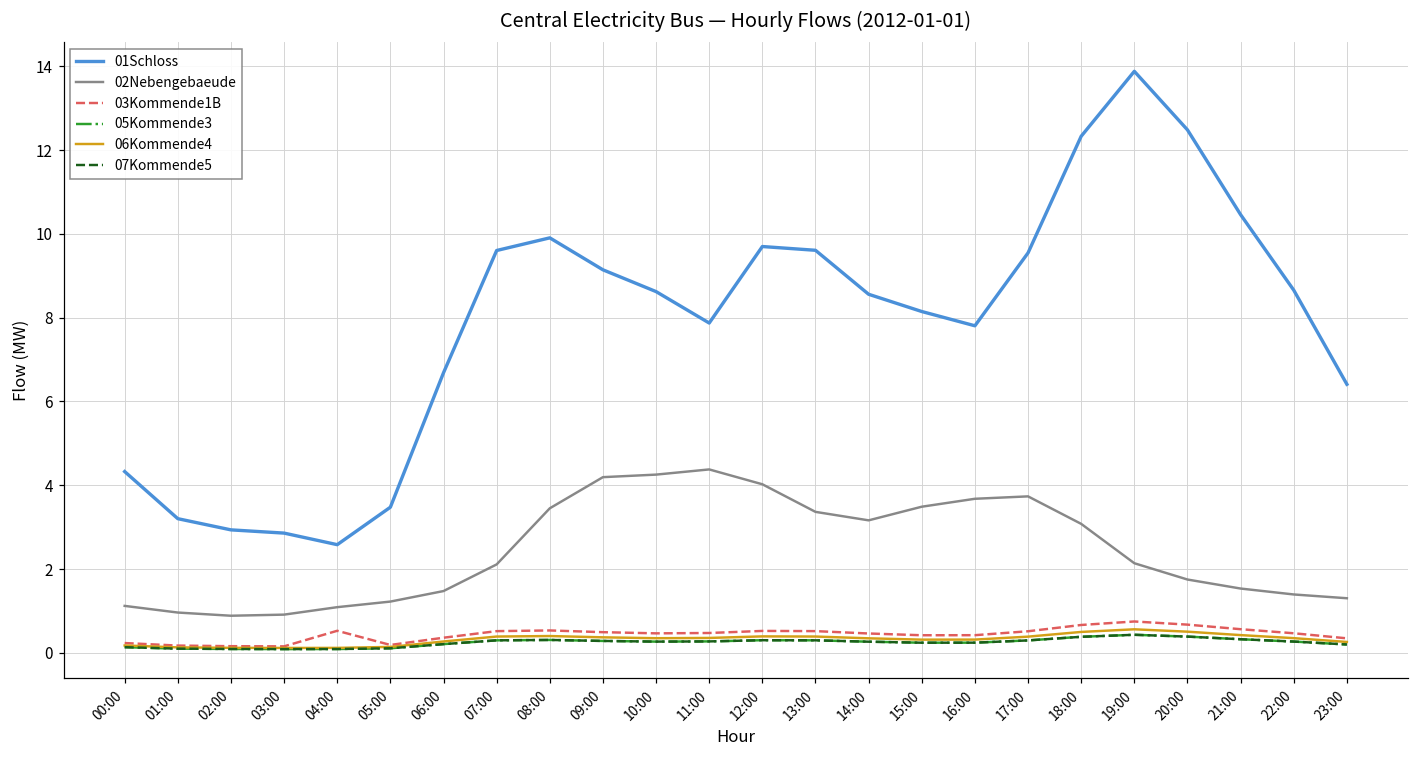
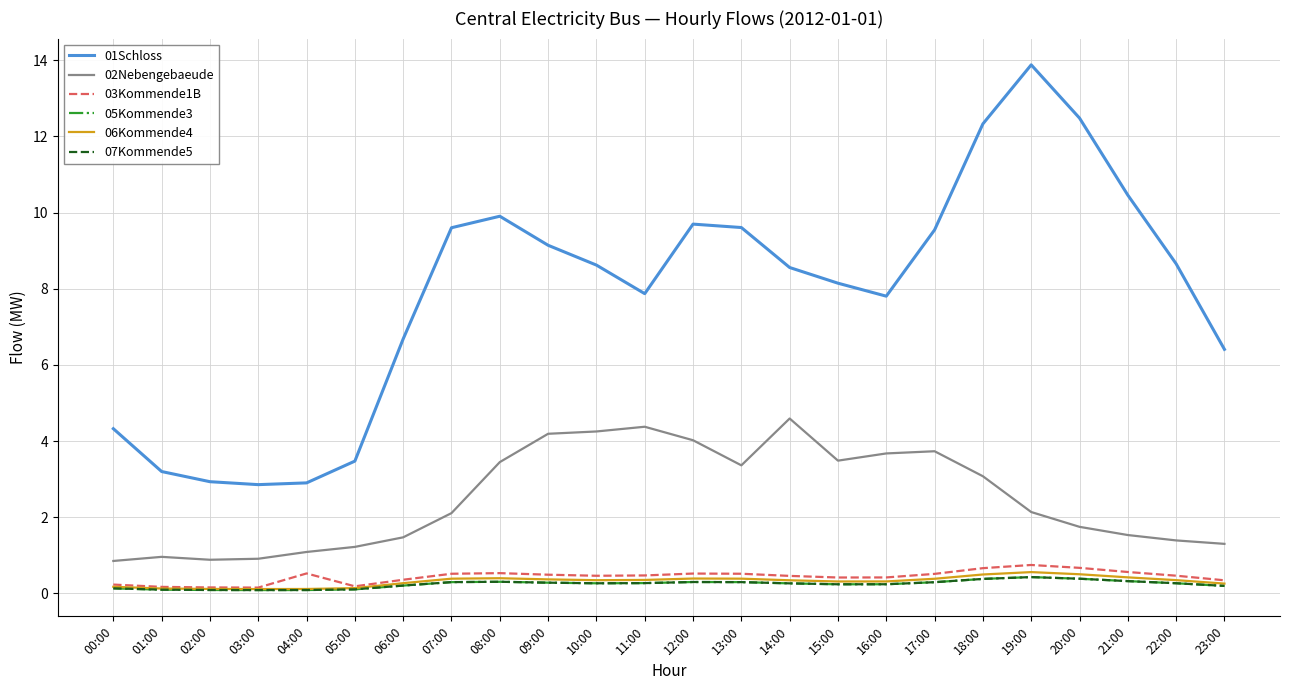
  {
    "01Schloss": {
      "00:00": 4.3,
      "01:00": 3.2,
      "02:00": 2.9,
      "03:00": 2.9,
-     "04:00": 2.6,
+     "04:00": 2.9,
      "05:00": 3.5,
      "06:00": 6.7,
      "07:00": 9.6,
      "08:00": 9.9,
      "09:00": 9.1,
      "10:00": 8.6,
      "11:00": 7.9,
      "12:00": 9.7,
      "13:00": 9.6,
      "14:00": 8.6,
      "15:00": 8.1,
      "16:00": 7.8,
      "17:00": 9.5,
      "18:00": 12.3,
      "19:00": 13.9,
      "20:00": 12.5,
      "21:00": 10.5,
      "22:00": 8.7,
      "23:00": 6.4
    },
    "02Nebengebaeude": {
-     "00:00": 1.1,
+     "00:00": 0.9,
      "01:00": 1.0,
      "02:00": 0.9,
      "03:00": 0.9,
      "04:00": 1.1,
      "05:00": 1.2,
      "06:00": 1.5,
      "07:00": 2.1,
      "08:00": 3.4,
      "09:00": 4.2,
      "10:00": 4.3,
      "11:00": 4.4,
      "12:00": 4.0,
      "13:00": 3.4,
-     "14:00": 3.2,
+     "14:00": 4.6,
      "15:00": 3.5,
      "16:00": 3.7,
      "17:00": 3.7,
      "18:00": 3.1,
      "19:00": 2.1,
      "20:00": 1.7,
      "21:00": 1.5,
      "22:00": 1.4,
      "23:00": 1.3
    },
    "03Kommende1B": {
      "04:00": 0.5,
      "06:00": 0.4,
      "07:00": 0.5,
      "08:00": 0.5,
      "09:00": 0.5,
      "10:00": 0.5,
      "11:00": 0.5,
      "12:00": 0.5,
      "13:00": 0.5,
      "14:00": 0.5,
      "15:00": 0.4,
      "16:00": 0.4,
      "17:00": 0.5,
      "18:00": 0.7,
      "19:00": 0.7,
      "20:00": 0.7,
      "21:00": 0.6,
      "22:00": 0.5,
      "23:00": 0.3
    },
    "07Kommende5": {
      "07:00": 0.3,
      "08:00": 0.3,
      "09:00": 0.3,
      "10:00": 0.3,
      "11:00": 0.3,
      "12:00": 0.3,
      "13:00": 0.3,
      "14:00": 0.3,
      "15:00": 0.2,
      "16:00": 0.2,
      "17:00": 0.3,
      "18:00": 0.4,
      "19:00": 0.4,
      "20:00": 0.4,
      "21:00": 0.3,
      "22:00": 0.3
    },
    "06Kommende4": {
      "07:00": 0.4,
      "08:00": 0.4,
      "09:00": 0.4,
      "10:00": 0.3,
      "11:00": 0.4,
      "12:00": 0.4,
      "13:00": 0.4,
      "14:00": 0.3,
      "15:00": 0.3,
      "16:00": 0.3,
      "17:00": 0.4,
      "18:00": 0.5,
      "19:00": 0.6,
      "20:00": 0.5,
      "21:00": 0.4,
      "22:00": 0.3
    }
  }
